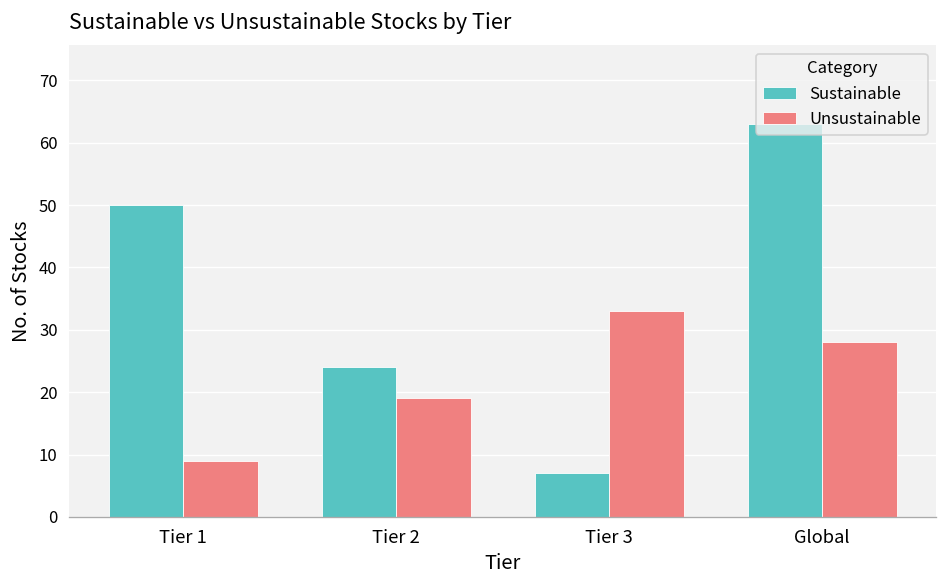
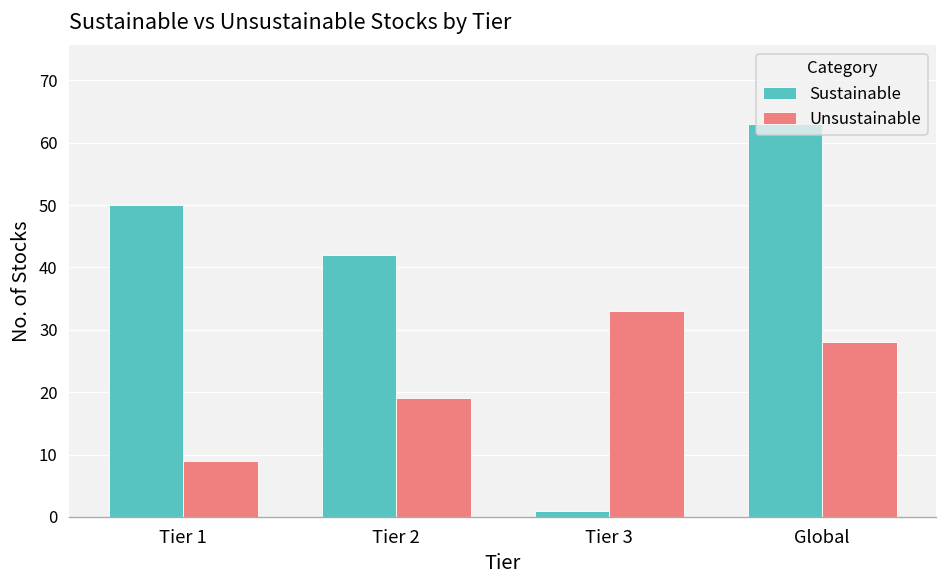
  {
    "Sustainable": {
      "Tier 1": 50,
-     "Tier 2": 24,
-     "Tier 3": 7
+     "Tier 2": 42,
+     "Tier 3": 1
    },
    "Unsustainable": {
      "Tier 1": 9,
      "Tier 2": 19,
      "Tier 3": 33,
      "Global": 28
    }
  }
